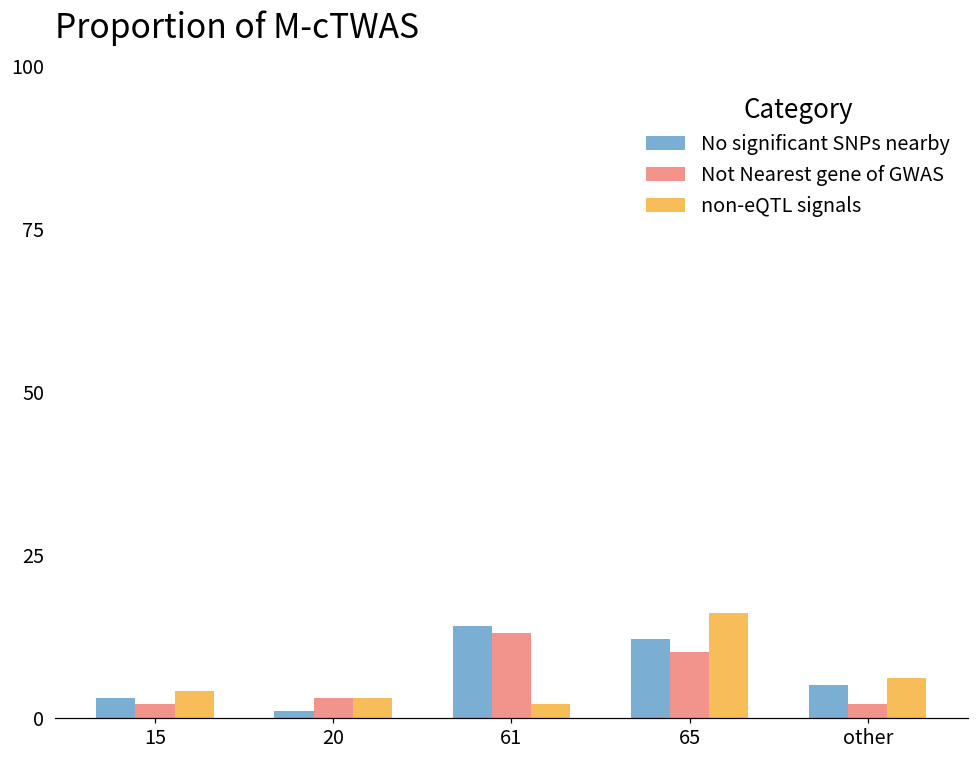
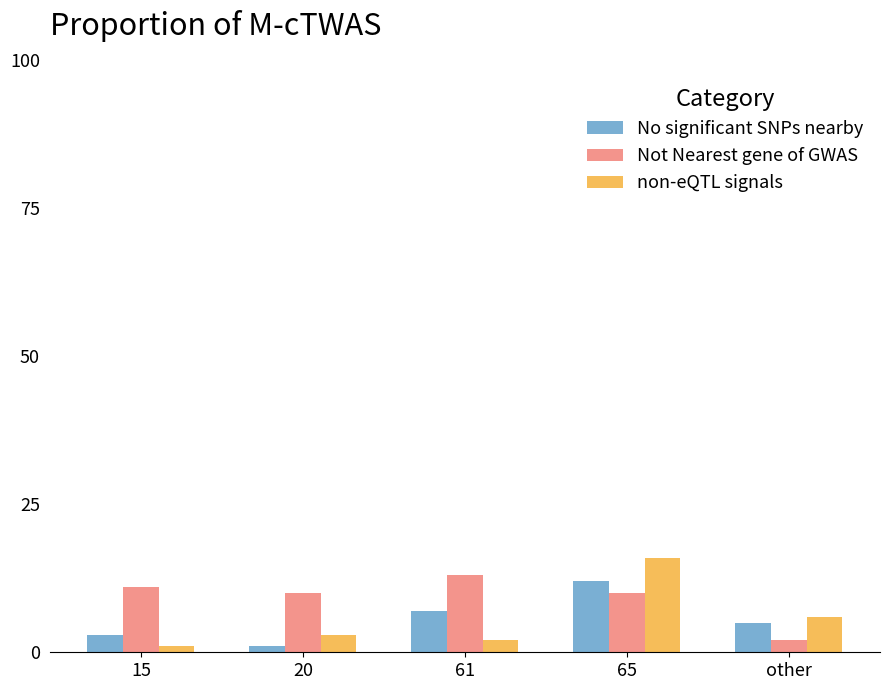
  {
    "No significant SNPs nearby": {
      "15": 3,
      "20": 1,
-     "61": 14,
+     "61": 7,
      "65": 12,
      "other": 5
    },
    "Not Nearest gene of GWAS": {
-     "15": 2,
-     "20": 3,
+     "15": 11,
+     "20": 10,
      "61": 13,
      "65": 10,
      "other": 2
    },
    "non-eQTL signals": {
-     "15": 4,
+     "15": 1,
      "20": 3,
      "61": 2,
      "65": 16,
      "other": 6
    }
  }
